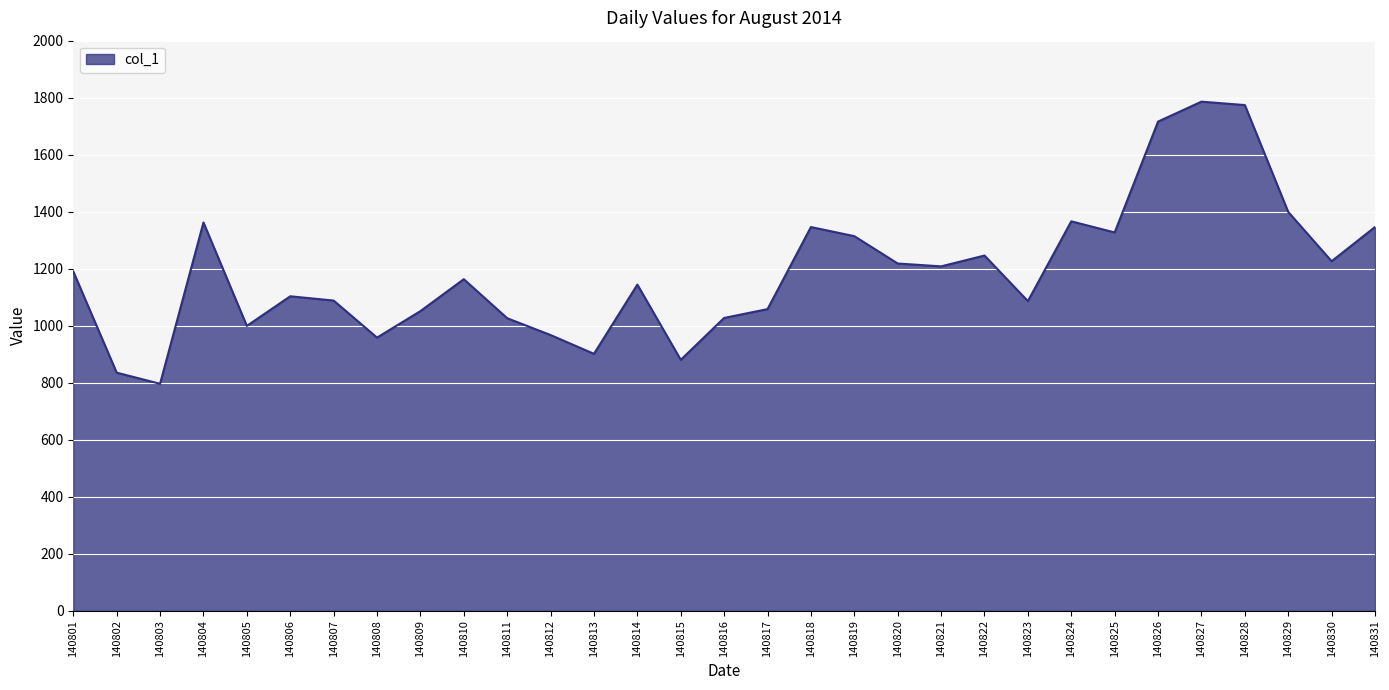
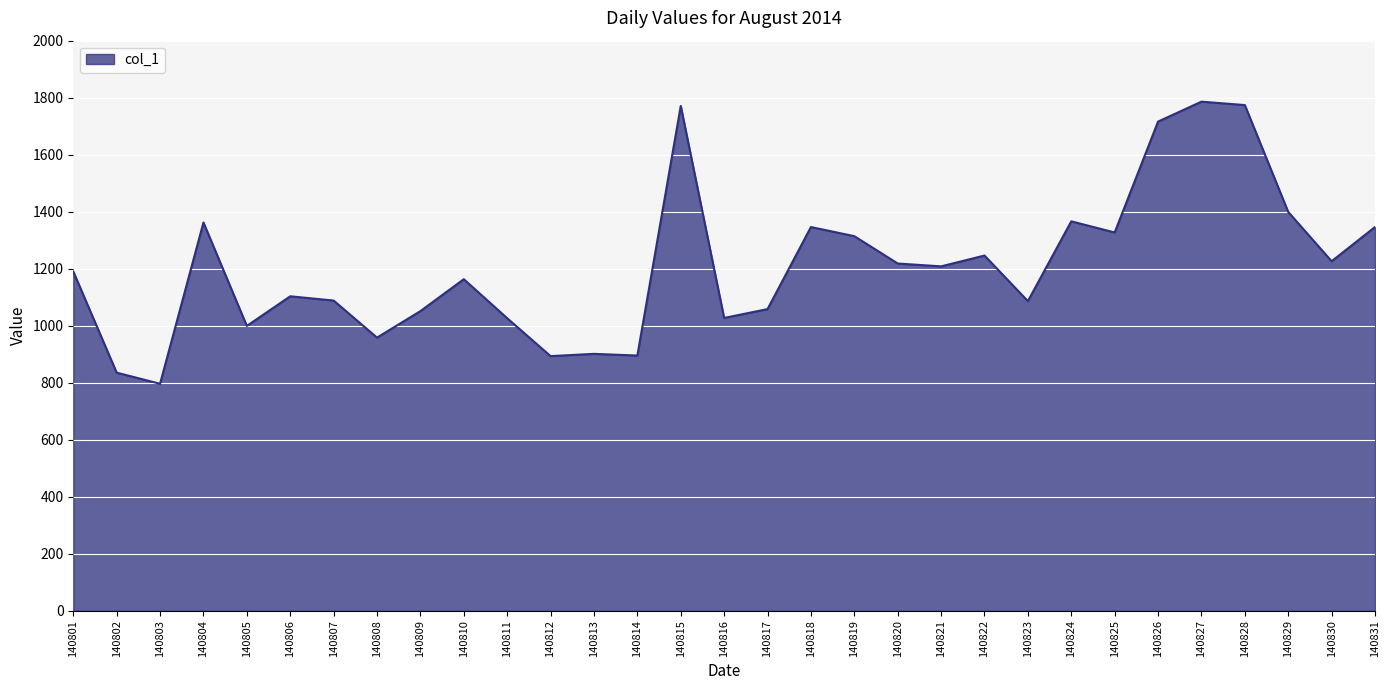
  {
    "140801": 1190,
    "140802": 840,
    "140803": 800,
    "140804": 1360,
    "140805": 1000,
    "140806": 1100,
    "140807": 1090,
    "140808": 960,
    "140809": 1050,
    "140810": 1160,
    "140811": 1030,
-   "140812": 970,
+   "140812": 890,
    "140813": 900,
-   "140814": 1140,
-   "140815": 880,
+   "140814": 900,
+   "140815": 1770,
    "140816": 1030,
    "140817": 1060,
    "140818": 1350,
    "140819": 1310,
    "140820": 1220,
    "140821": 1210,
    "140822": 1250,
    "140823": 1090,
    "140824": 1370,
    "140825": 1330,
    "140826": 1720,
    "140827": 1790,
    "140828": 1770,
    "140829": 1400,
    "140830": 1230,
    "140831": 1350
  }
